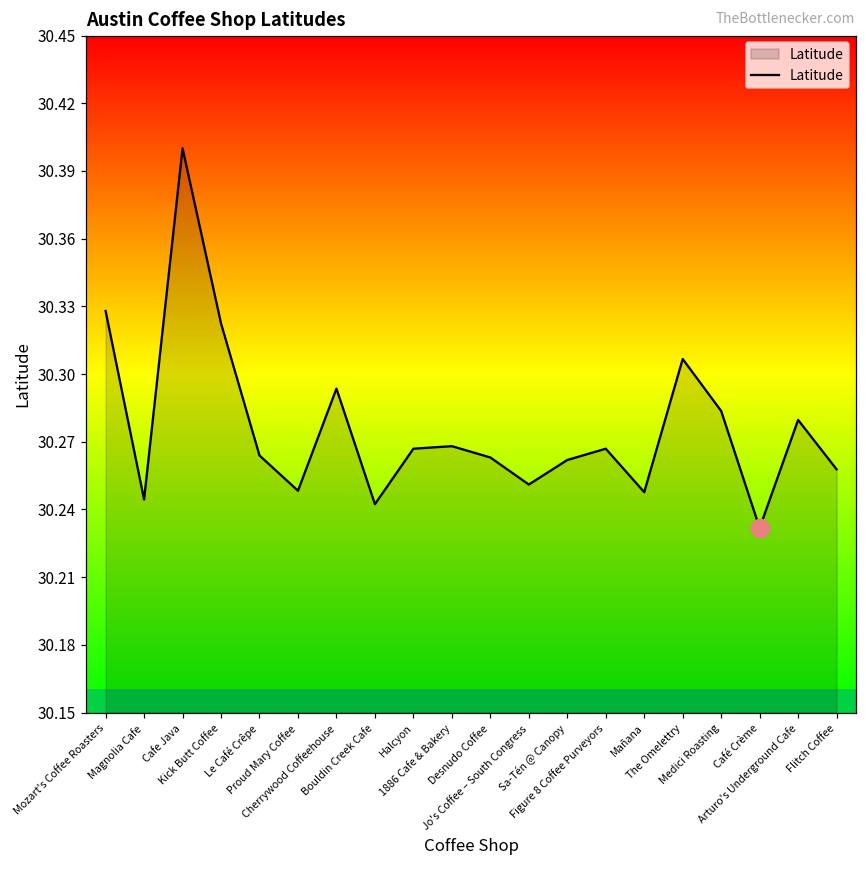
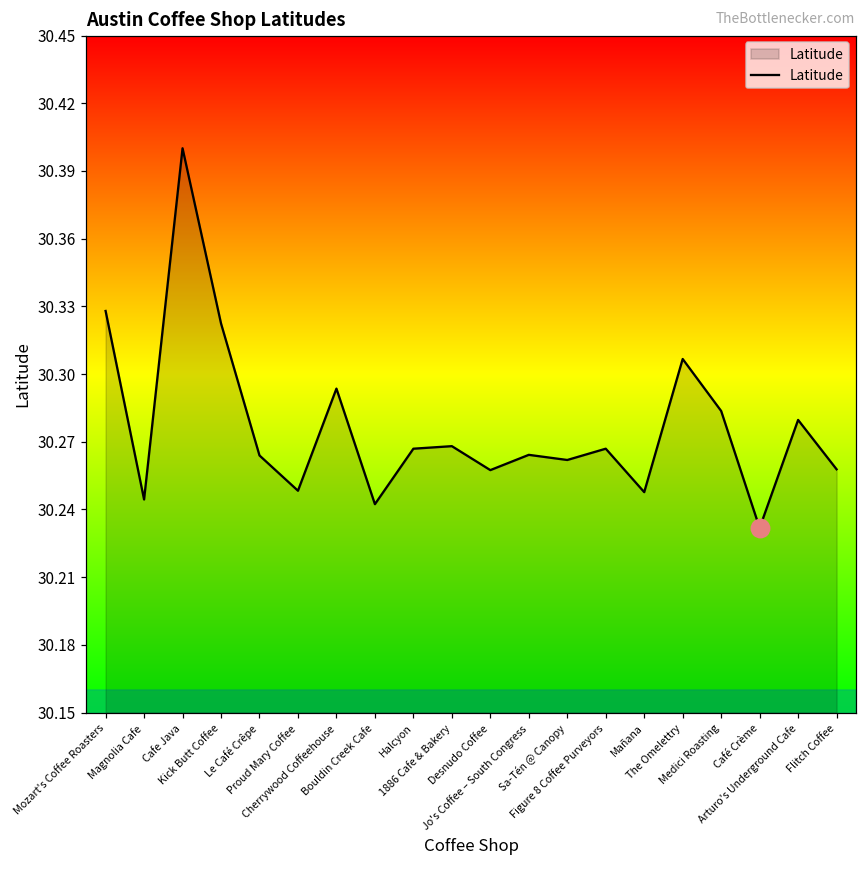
  {
    "Latitude": {
      "Mozart's Coffee Roasters": 30.328,
      "Magnolia Cafe": 30.244,
      "Cafe Java": 30.400,
      "Kick Butt Coffee": 30.322,
      "Le Café Crêpe": 30.264,
      "Proud Mary Coffee": 30.248,
      "Cherrywood Coffeehouse": 30.294,
      "Bouldin Creek Cafe": 30.242,
      "Halcyon": 30.267,
      "1886 Cafe & Bakery": 30.268,
-     "Desnudo Coffee": 30.263,
-     "Jo's Coffee – South Congress": 30.251,
+     "Desnudo Coffee": 30.257,
+     "Jo's Coffee – South Congress": 30.264,
      "Sa-Tén @ Canopy": 30.262,
      "Figure 8 Coffee Purveyors": 30.267,
      "Mañana": 30.248,
      "The Omelettry": 30.307,
      "Medici Roasting": 30.284,
      "Arturo's Underground Cafe": 30.280,
      "Flitch Coffee": 30.258
    }
  }
